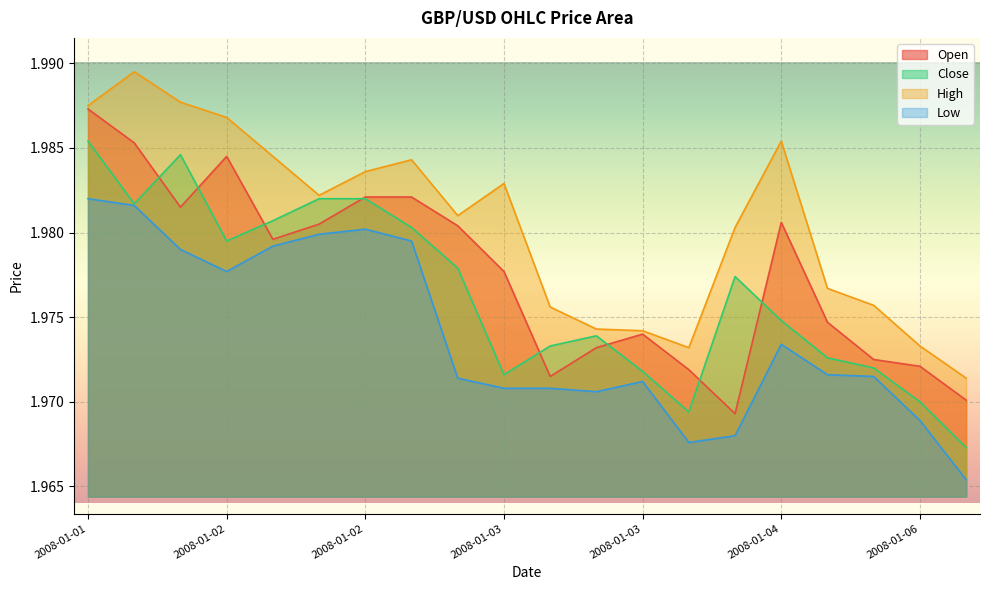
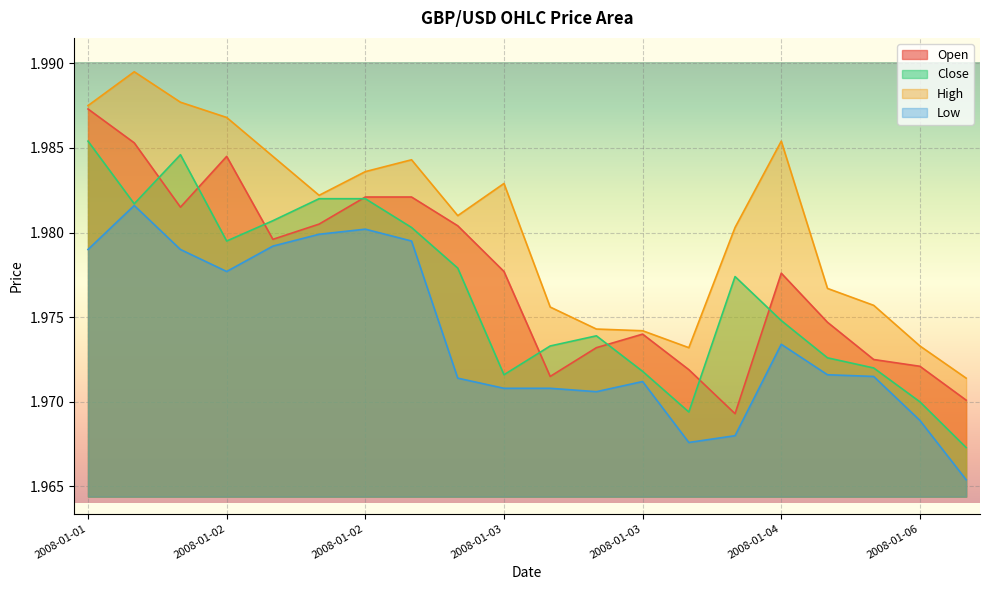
  {
    "Open": {
      "2008-01-01": 1.9873,
-     "2008-01-04": 1.9806,
+     "2008-01-04": 1.9776,
      "2008-01-06": 1.9721
    },
    "Close": {
      "2008-01-01": 1.9854,
      "2008-01-04": 1.9748,
      "2008-01-06": 1.9700
    },
    "High": {
      "2008-01-01": 1.9875,
      "2008-01-04": 1.9854,
      "2008-01-06": 1.9733
    },
    "Low": {
-     "2008-01-01": 1.982,
+     "2008-01-01": 1.979,
      "2008-01-04": 1.9734,
      "2008-01-06": 1.969
    }
  }
